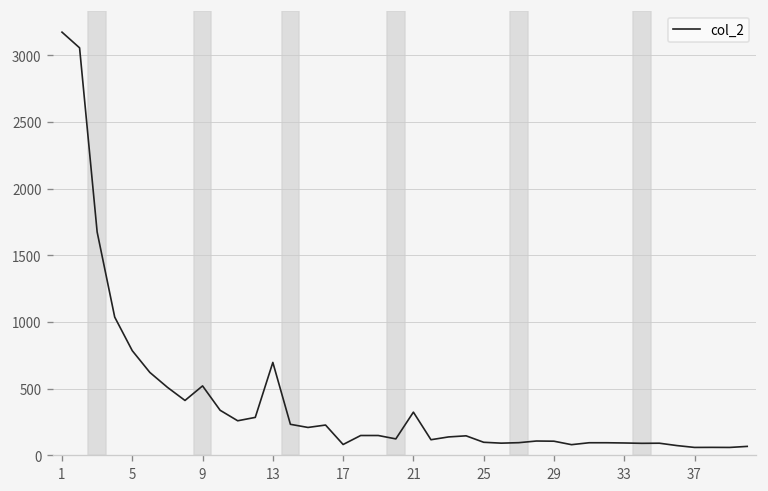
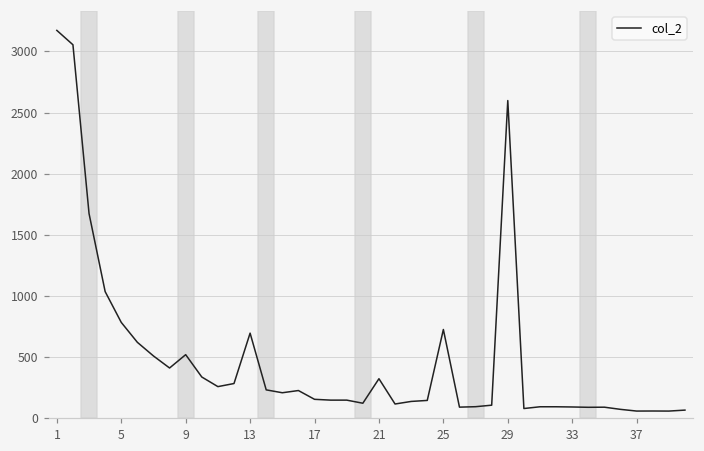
  {
    "1": 3170,
    "5": 780,
    "9": 520,
    "13": 700,
-   "17": 80,
+   "17": 160,
    "21": 320,
-   "25": 100,
-   "29": 110,
+   "25": 730,
+   "29": 2600,
    "33": 90,
    "37": 60
  }
